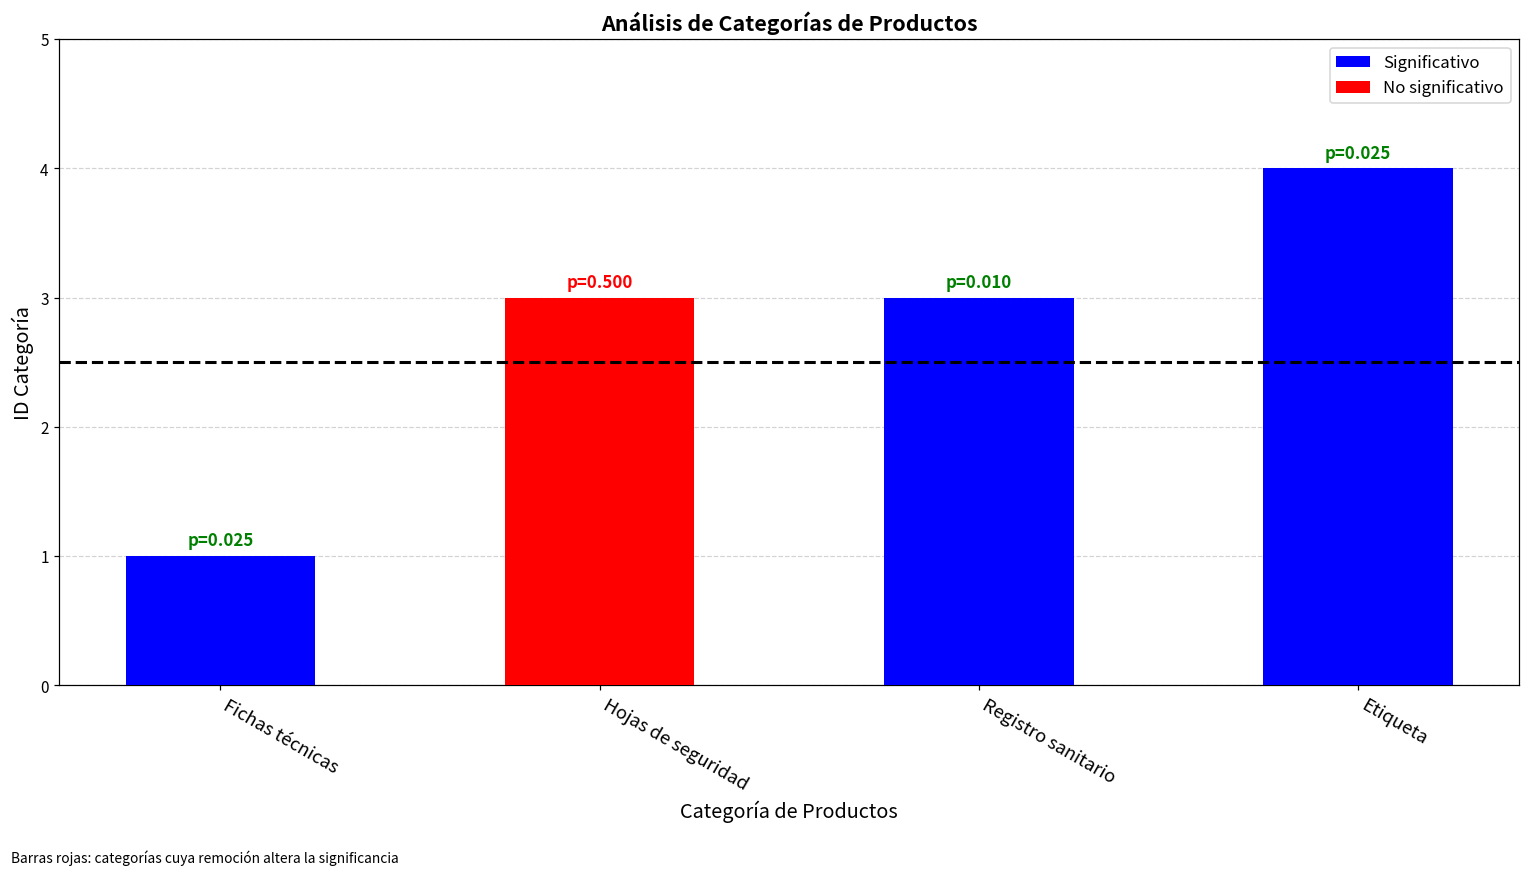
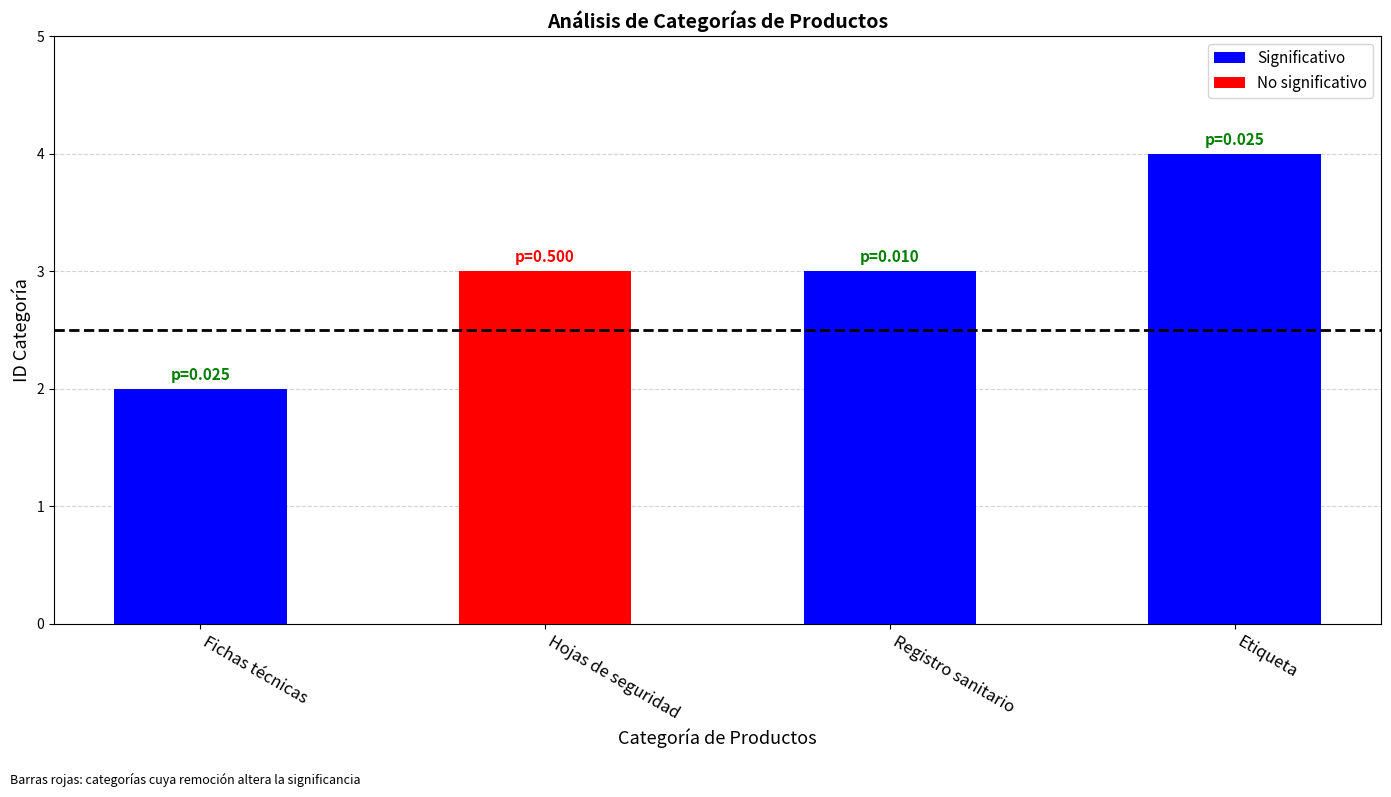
  {
-   "Fichas técnicas": 1
+   "Fichas técnicas": 2
  }
